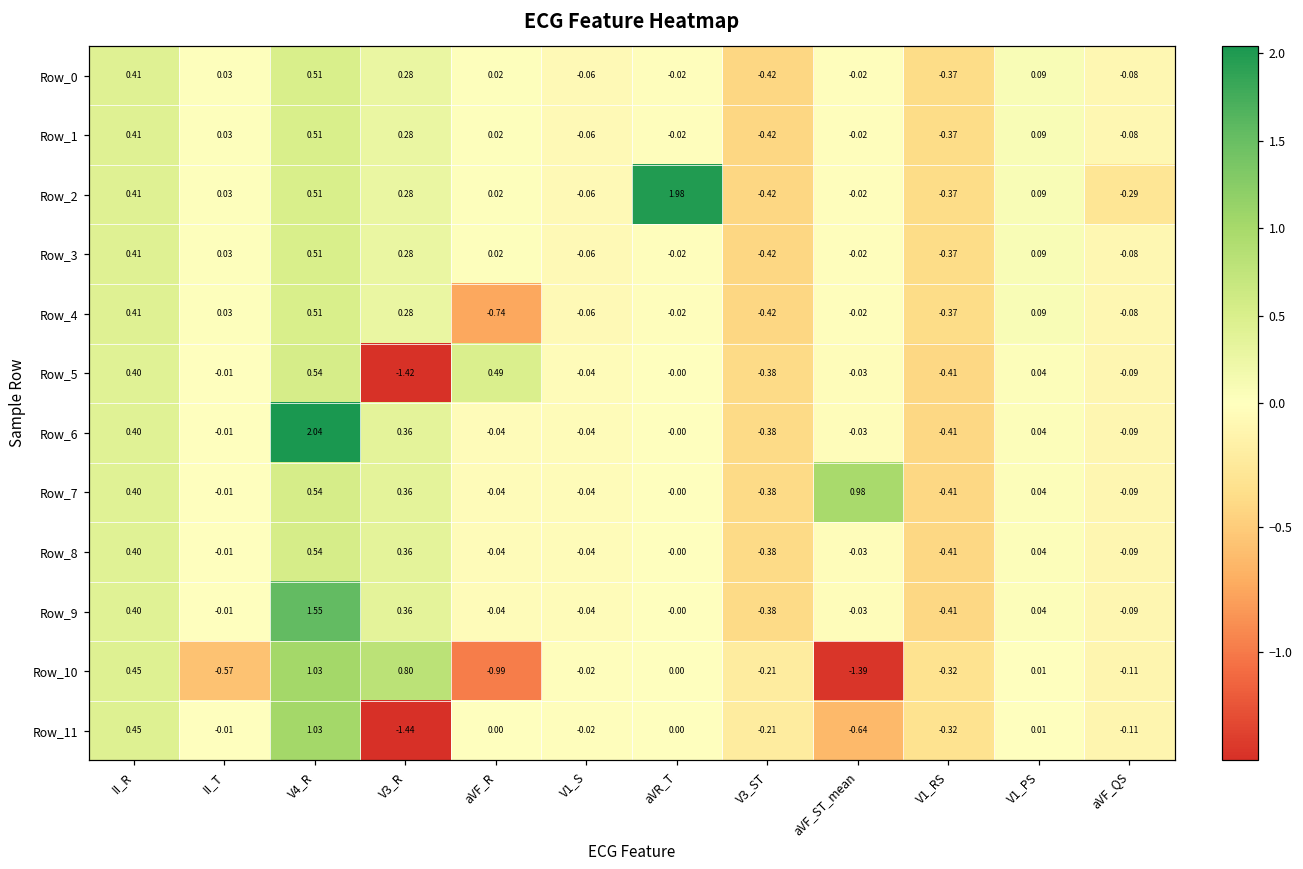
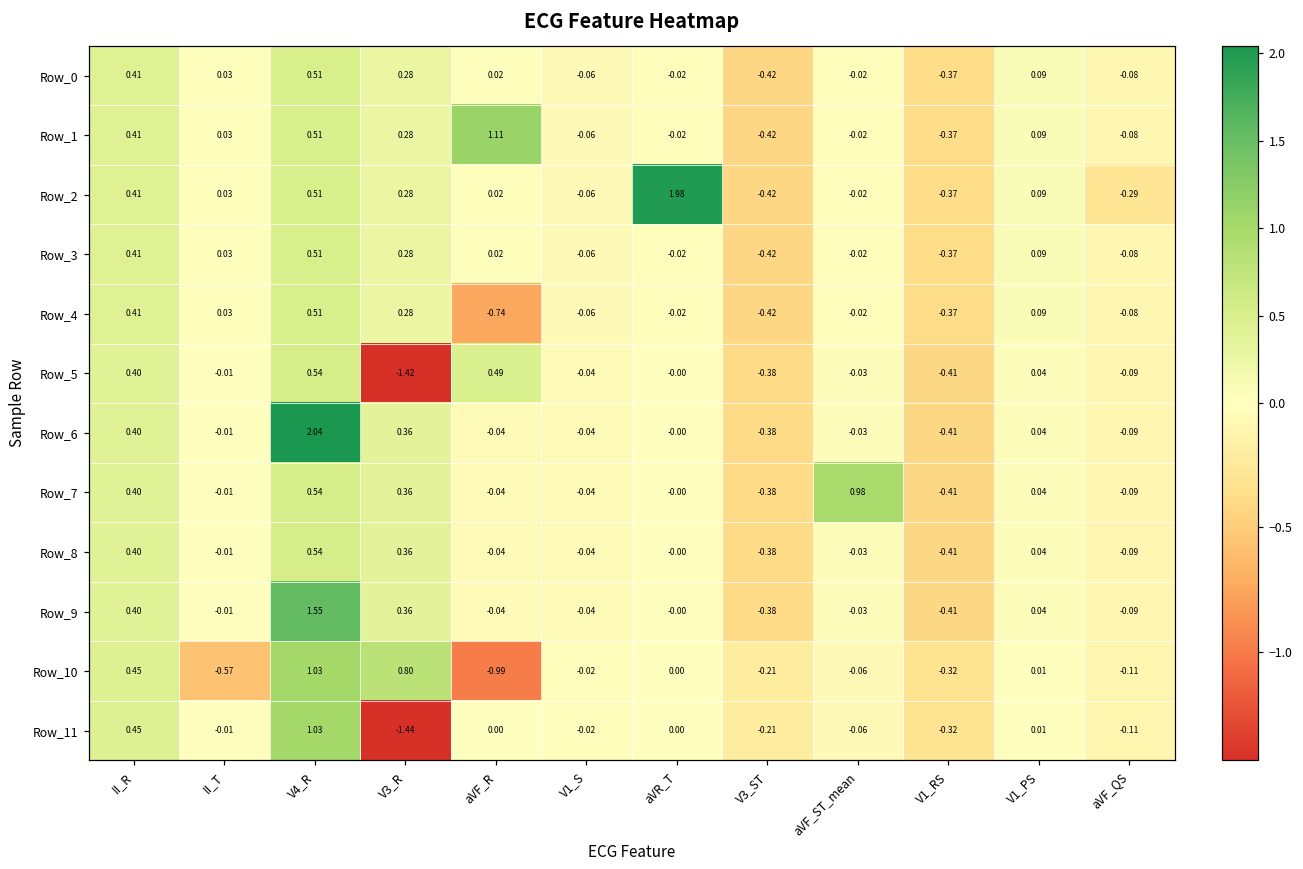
  {
    "Row_0": {
      "II_R": 0.41,
      "II_T": 0.03,
      "V4_R": 0.51,
      "V3_R": 0.28,
      "aVF_R": 0.02,
      "V1_S": -0.06,
      "aVR_T": -0.02,
      "V3_ST": -0.42,
      "aVF_ST_mean": -0.02,
      "V1_RS": -0.37,
      "V1_PS": 0.09,
      "aVF_QS": -0.08
    },
    "Row_1": {
      "II_R": 0.41,
      "II_T": 0.03,
      "V4_R": 0.51,
      "V3_R": 0.28,
-     "aVF_R": 0.02,
+     "aVF_R": 1.11,
      "V1_S": -0.06,
      "aVR_T": -0.02,
      "V3_ST": -0.42,
      "aVF_ST_mean": -0.02,
      "V1_RS": -0.37,
      "V1_PS": 0.09,
      "aVF_QS": -0.08
    },
    "Row_2": {
      "II_R": 0.41,
      "II_T": 0.03,
      "V4_R": 0.51,
      "V3_R": 0.28,
      "aVF_R": 0.02,
      "V1_S": -0.06,
      "aVR_T": 1.98,
      "V3_ST": -0.42,
      "aVF_ST_mean": -0.02,
      "V1_RS": -0.37,
      "V1_PS": 0.09,
      "aVF_QS": -0.29
    },
    "Row_3": {
      "II_R": 0.41,
      "II_T": 0.03,
      "V4_R": 0.51,
      "V3_R": 0.28,
      "aVF_R": 0.02,
      "V1_S": -0.06,
      "aVR_T": -0.02,
      "V3_ST": -0.42,
      "aVF_ST_mean": -0.02,
      "V1_RS": -0.37,
      "V1_PS": 0.09,
      "aVF_QS": -0.08
    },
    "Row_4": {
      "II_R": 0.41,
      "II_T": 0.03,
      "V4_R": 0.51,
      "V3_R": 0.28,
      "aVF_R": -0.74,
      "V1_S": -0.06,
      "aVR_T": -0.02,
      "V3_ST": -0.42,
      "aVF_ST_mean": -0.02,
      "V1_RS": -0.37,
      "V1_PS": 0.09,
      "aVF_QS": -0.08
    },
    "Row_5": {
      "II_R": 0.40,
      "II_T": -0.01,
      "V4_R": 0.54,
      "V3_R": -1.42,
      "aVF_R": 0.49,
      "V1_S": -0.04,
      "aVR_T": -0.00,
      "V3_ST": -0.38,
      "aVF_ST_mean": -0.03,
      "V1_RS": -0.41,
      "V1_PS": 0.04,
      "aVF_QS": -0.09
    },
    "Row_6": {
      "II_R": 0.40,
      "II_T": -0.01,
      "V4_R": 2.04,
      "V3_R": 0.36,
      "aVF_R": -0.04,
      "V1_S": -0.04,
      "aVR_T": -0.00,
      "V3_ST": -0.38,
      "aVF_ST_mean": -0.03,
      "V1_RS": -0.41,
      "V1_PS": 0.04,
      "aVF_QS": -0.09
    },
    "Row_7": {
      "II_R": 0.40,
      "II_T": -0.01,
      "V4_R": 0.54,
      "V3_R": 0.36,
      "aVF_R": -0.04,
      "V1_S": -0.04,
      "aVR_T": -0.00,
      "V3_ST": -0.38,
      "aVF_ST_mean": 0.98,
      "V1_RS": -0.41,
      "V1_PS": 0.04,
      "aVF_QS": -0.09
    },
    "Row_8": {
      "II_R": 0.40,
      "II_T": -0.01,
      "V4_R": 0.54,
      "V3_R": 0.36,
      "aVF_R": -0.04,
      "V1_S": -0.04,
      "aVR_T": -0.00,
      "V3_ST": -0.38,
      "aVF_ST_mean": -0.03,
      "V1_RS": -0.41,
      "V1_PS": 0.04,
      "aVF_QS": -0.09
    },
    "Row_9": {
      "II_R": 0.40,
      "II_T": -0.01,
      "V4_R": 1.55,
      "V3_R": 0.36,
      "aVF_R": -0.04,
      "V1_S": -0.04,
      "aVR_T": -0.00,
      "V3_ST": -0.38,
      "aVF_ST_mean": -0.03,
      "V1_RS": -0.41,
      "V1_PS": 0.04,
      "aVF_QS": -0.09
    },
    "Row_10": {
      "II_R": 0.45,
      "II_T": -0.57,
      "V4_R": 1.03,
      "V3_R": 0.80,
      "aVF_R": -0.99,
      "V1_S": -0.02,
      "aVR_T": 0.00,
      "V3_ST": -0.21,
-     "aVF_ST_mean": -1.39,
+     "aVF_ST_mean": -0.06,
      "V1_RS": -0.32,
      "V1_PS": 0.01,
      "aVF_QS": -0.11
    },
    "Row_11": {
      "II_R": 0.45,
      "II_T": -0.01,
      "V4_R": 1.03,
      "V3_R": -1.44,
      "aVF_R": 0.00,
      "V1_S": -0.02,
      "aVR_T": 0.00,
      "V3_ST": -0.21,
-     "aVF_ST_mean": -0.64,
+     "aVF_ST_mean": -0.06,
      "V1_RS": -0.32,
      "V1_PS": 0.01,
      "aVF_QS": -0.11
    }
  }
